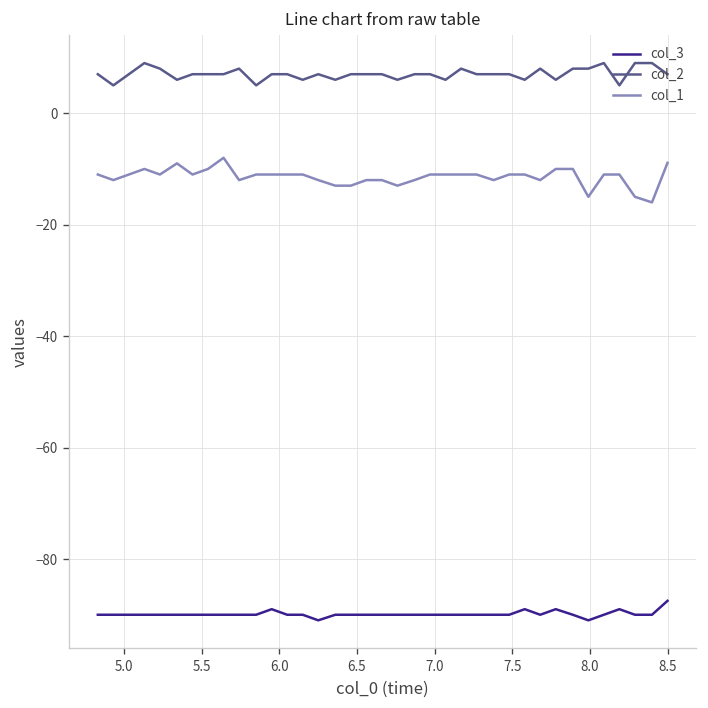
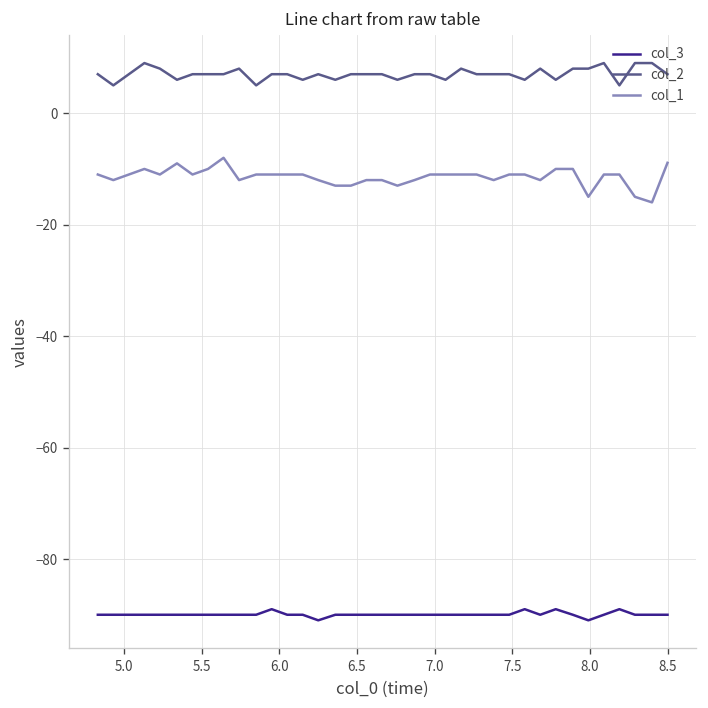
  {
    "col_3": {
-     "8.5": -88
+     "8.5": -90
    },
    "col_2": {
      "8.5": 7
    },
    "col_1": {
      "8.5": -9
    }
  }
